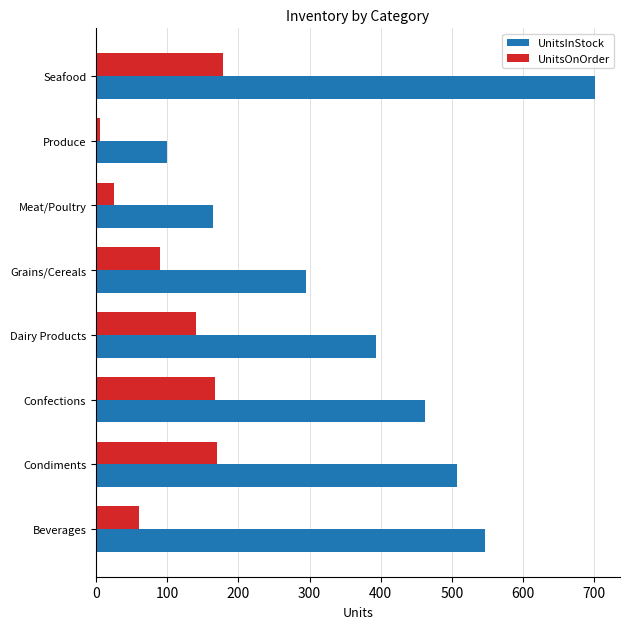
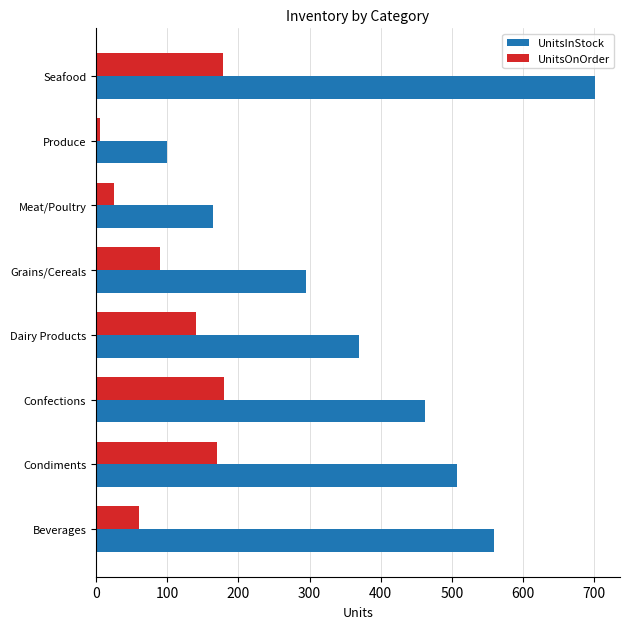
  {
    "UnitsInStock": {
      "Seafood": 700,
      "Produce": 100,
      "Meat/Poultry": 170,
      "Grains/Cereals": 300,
-     "Dairy Products": 390,
+     "Dairy Products": 370,
      "Confections": 460,
      "Condiments": 510,
-     "Beverages": 550
+     "Beverages": 560
    },
    "UnitsOnOrder": {
      "Seafood": 180,
      "Produce": 10,
      "Meat/Poultry": 30,
      "Grains/Cereals": 90,
      "Dairy Products": 140,
-     "Confections": 170,
+     "Confections": 180,
      "Condiments": 170,
      "Beverages": 60
    }
  }
